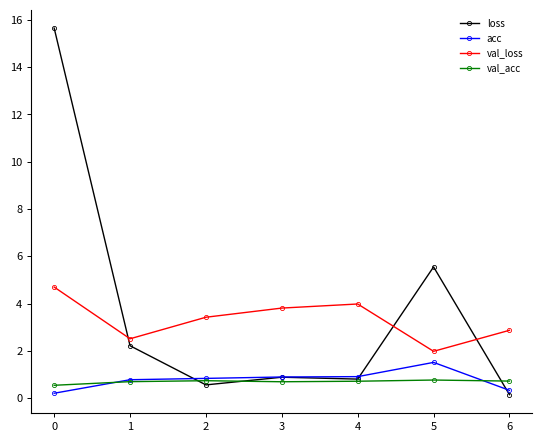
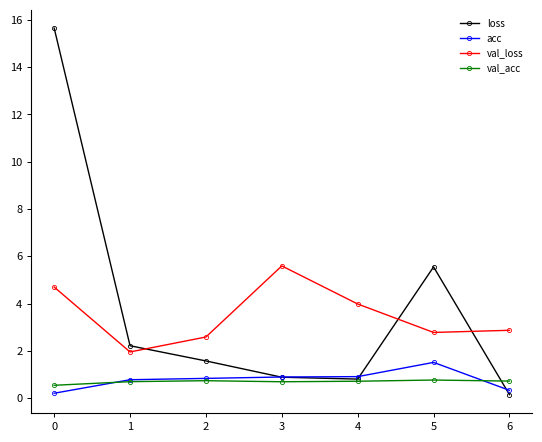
  {
    "loss": {
      "0": 15.6,
      "1": 2.2,
-     "2": 0.6,
+     "2": 1.6,
      "5": 5.6,
      "6": 0.1
    },
    "acc": {
      "0": 0.2,
      "5": 1.5,
      "6": 0.3
    },
    "val_loss": {
      "0": 4.7,
-     "1": 2.5,
-     "2": 3.4,
-     "3": 3.8,
+     "1": 2.0,
+     "2": 2.6,
+     "3": 5.6,
      "4": 4.0,
-     "5": 2.0,
+     "5": 2.8,
      "6": 2.9
    },
    "val_acc": {
      "0": 0.5,
      "3": 0.7,
      "5": 0.8,
      "6": 0.7
    }
  }
